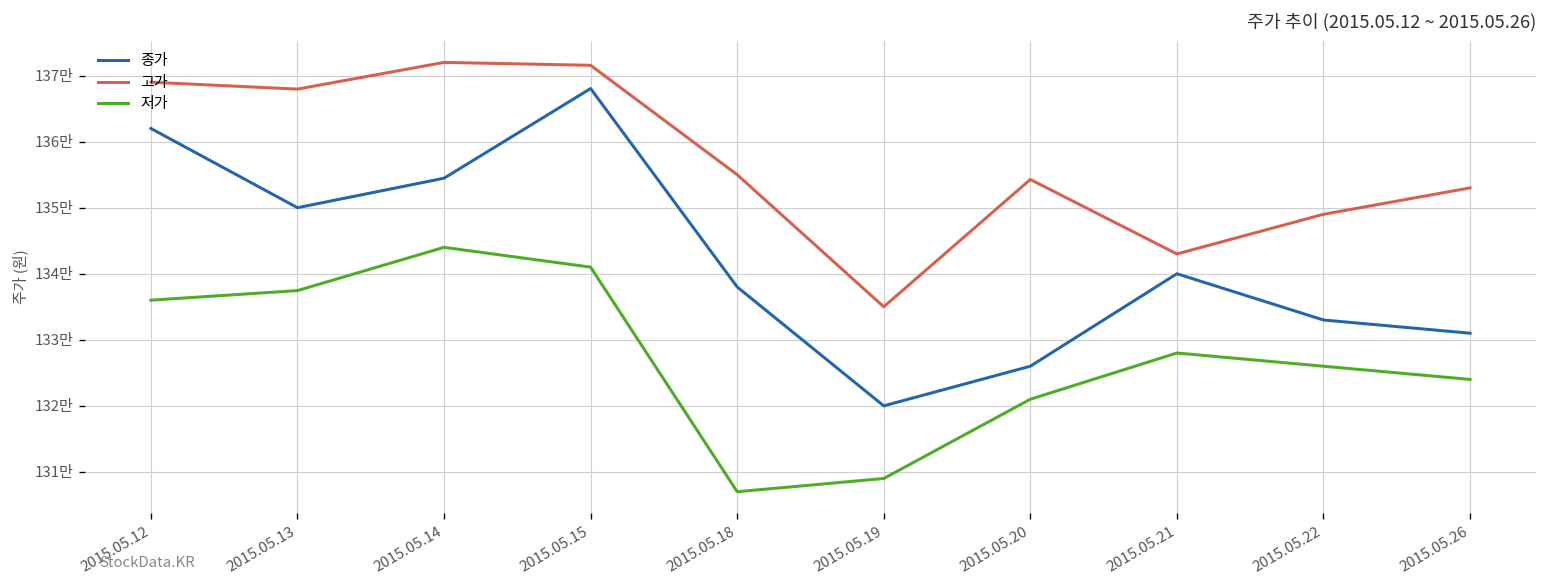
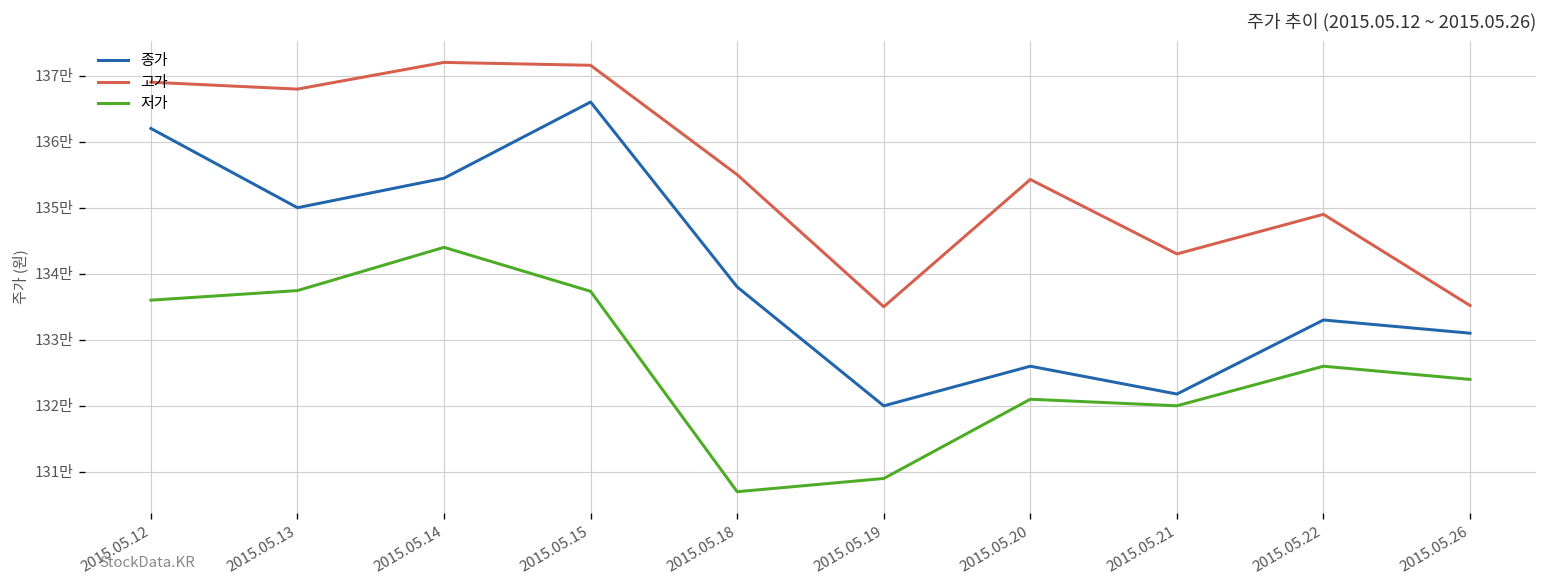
  {
    "종가": {
      "2015.05.12": "136.2만",
      "2015.05.13": "135.0만",
      "2015.05.14": "135.4만",
-     "2015.05.15": "136.8만",
+     "2015.05.15": "136.6만",
      "2015.05.18": "133.8만",
      "2015.05.19": "132.0만",
      "2015.05.20": "132.6만",
-     "2015.05.21": "134.0만",
+     "2015.05.21": "132.2만",
      "2015.05.22": "133.3만",
      "2015.05.26": "133.1만"
    },
    "고가": {
      "2015.05.12": "136.9만",
      "2015.05.13": "136.8만",
      "2015.05.14": "137.2만",
      "2015.05.15": "137.2만",
      "2015.05.18": "135.5만",
      "2015.05.19": "133.5만",
      "2015.05.20": "135.4만",
      "2015.05.21": "134.3만",
      "2015.05.22": "134.9만",
-     "2015.05.26": "135.3만"
+     "2015.05.26": "133.5만"
    },
    "저가": {
      "2015.05.12": "133.6만",
      "2015.05.13": "133.7만",
      "2015.05.14": "134.4만",
-     "2015.05.15": "134.1만",
+     "2015.05.15": "133.7만",
      "2015.05.18": "130.7만",
      "2015.05.19": "130.9만",
      "2015.05.20": "132.1만",
-     "2015.05.21": "132.8만",
+     "2015.05.21": "132.0만",
      "2015.05.22": "132.6만",
      "2015.05.26": "132.4만"
    }
  }
